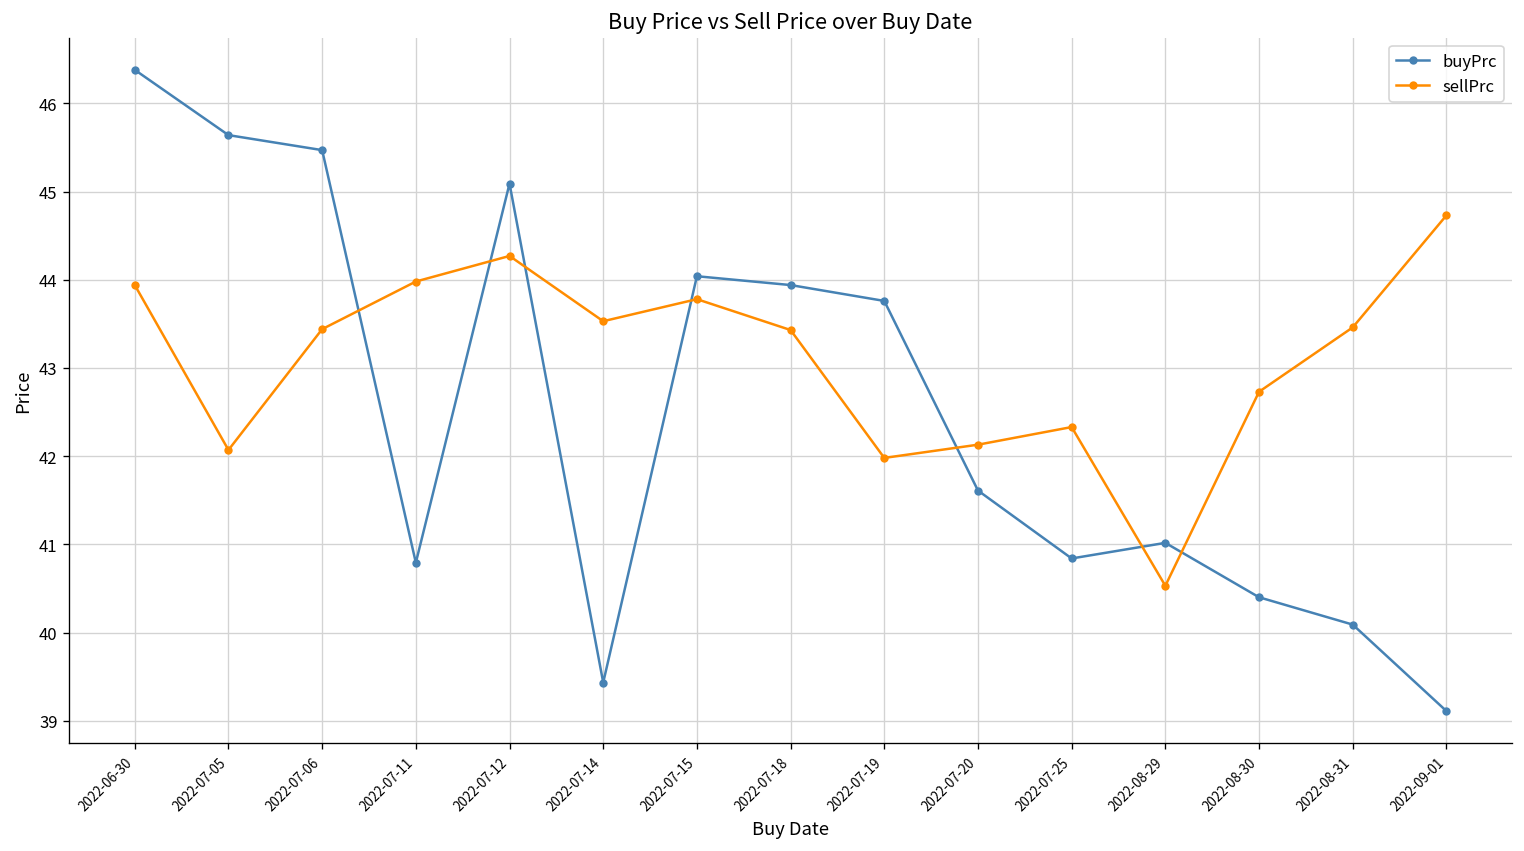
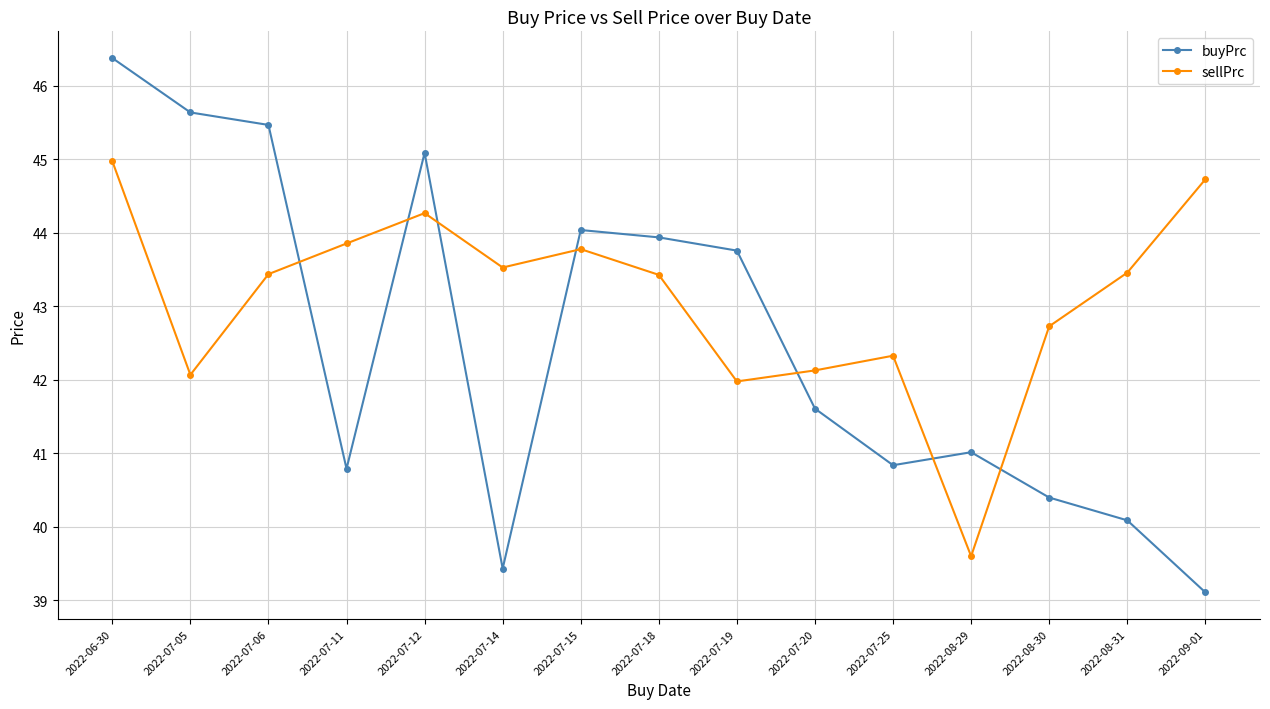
  {
    "buyPrc": {
      "2022-06-30": 46.4,
      "2022-07-05": 45.6,
      "2022-07-06": 45.5,
      "2022-07-11": 40.8,
      "2022-07-12": 45.1,
      "2022-07-14": 39.4,
      "2022-07-15": 44.0,
      "2022-07-18": 43.9,
      "2022-07-19": 43.8,
      "2022-07-20": 41.6,
      "2022-07-25": 40.8,
      "2022-08-29": 41.0,
      "2022-08-30": 40.4,
      "2022-08-31": 40.1,
      "2022-09-01": 39.1
    },
    "sellPrc": {
-     "2022-06-30": 43.9,
+     "2022-06-30": 45.0,
      "2022-07-05": 42.1,
      "2022-07-06": 43.4,
-     "2022-07-11": 44.0,
+     "2022-07-11": 43.9,
      "2022-07-12": 44.3,
      "2022-07-14": 43.5,
      "2022-07-15": 43.8,
      "2022-07-18": 43.4,
      "2022-07-19": 42.0,
      "2022-07-20": 42.1,
      "2022-07-25": 42.3,
-     "2022-08-29": 40.5,
+     "2022-08-29": 39.6,
      "2022-08-30": 42.7,
      "2022-08-31": 43.5,
      "2022-09-01": 44.7
    }
  }
